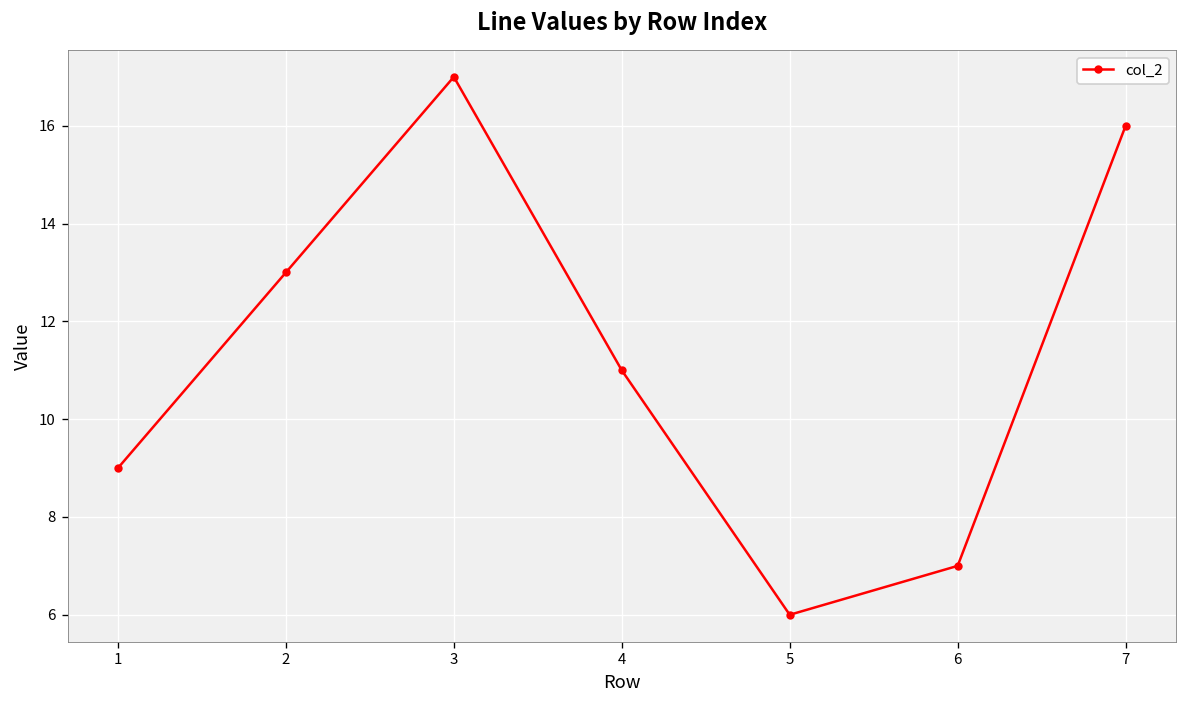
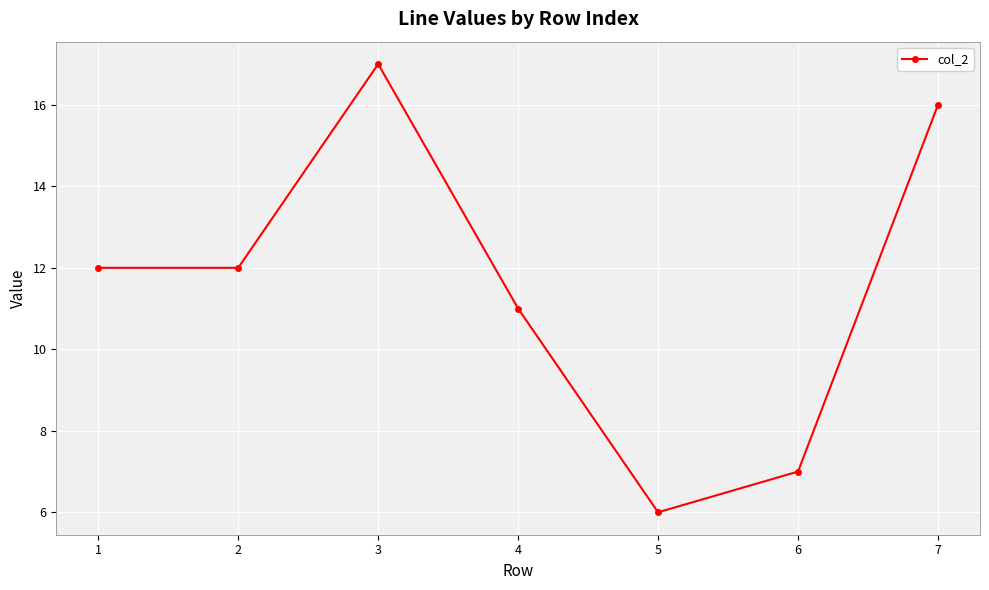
  {
-   "1": 9,
-   "2": 13,
+   "1": 12,
+   "2": 12,
    "3": 17,
    "4": 11,
    "5": 6,
    "6": 7,
    "7": 16
  }
